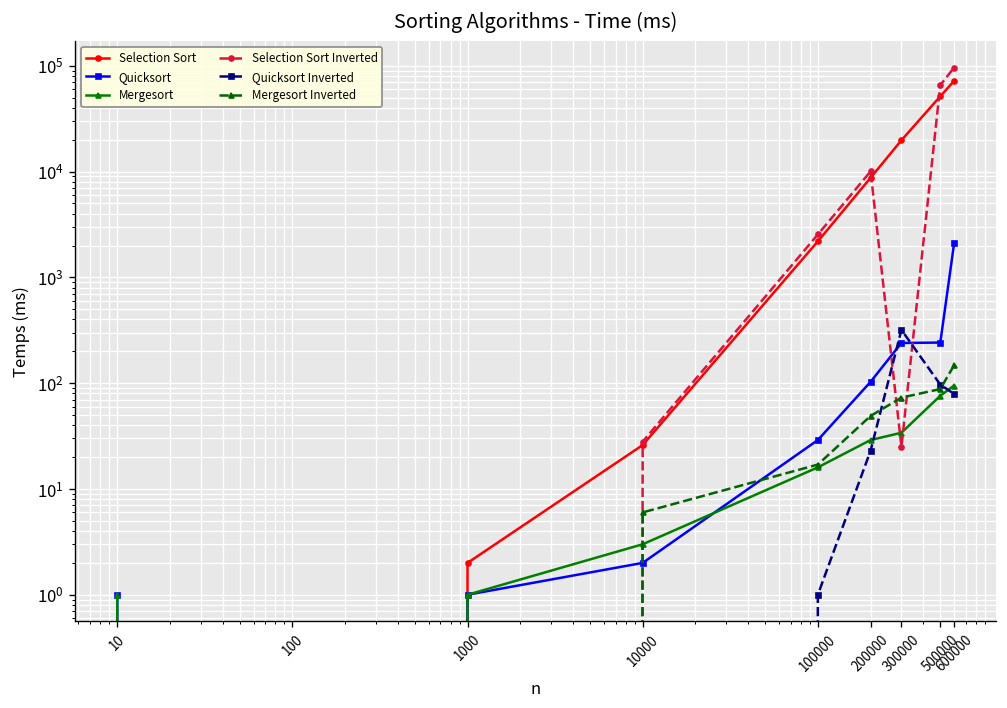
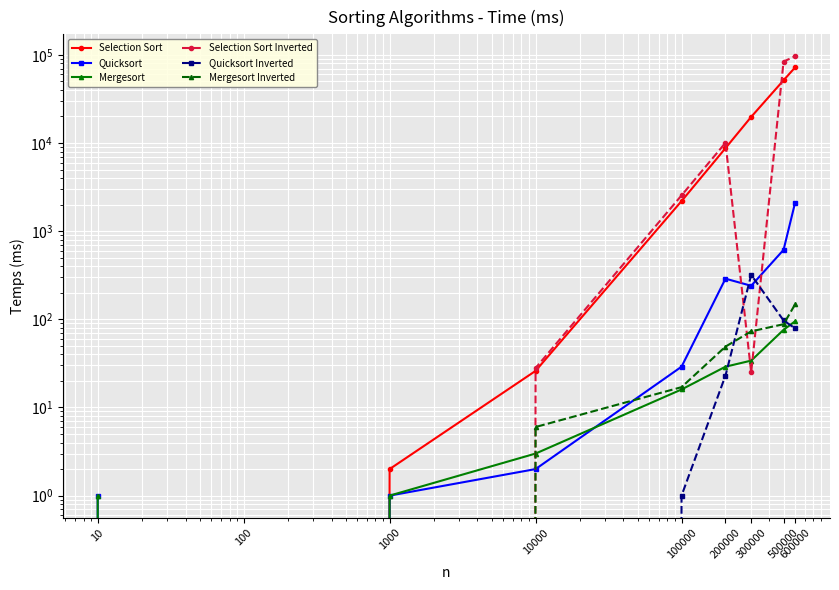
  {
    "Selection Sort": {
      "1000": 2,
      "10000": 26,
      "100000": 2200,
      "200000": 9000,
      "300000": 20000,
      "500000": 50000,
      "600000": 70000
    },
    "Quicksort": {
      "10000": 2,
      "100000": 29,
-     "200000": 100,
+     "200000": 290,
      "300000": 240,
-     "500000": 240,
+     "500000": 600,
      "600000": 2100
    },
    "Selection Sort Inverted": {
      "10000": 28,
      "100000": 2500,
      "200000": 10000,
      "300000": 25,
-     "500000": 70000,
+     "500000": 80000,
      "600000": 100000
    },
    "Quicksort Inverted": {
      "100000": 1,
      "200000": 23,
      "300000": 320,
      "500000": 100,
      "600000": 80
    }
  }
